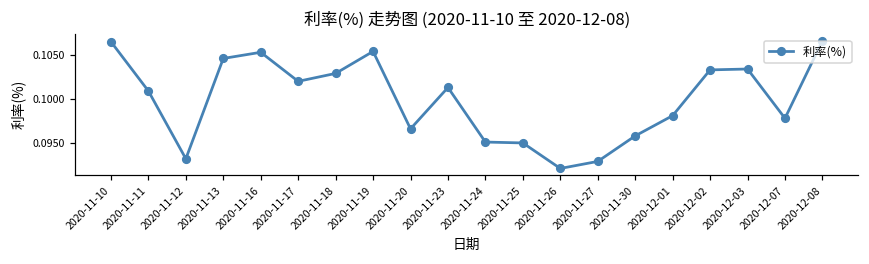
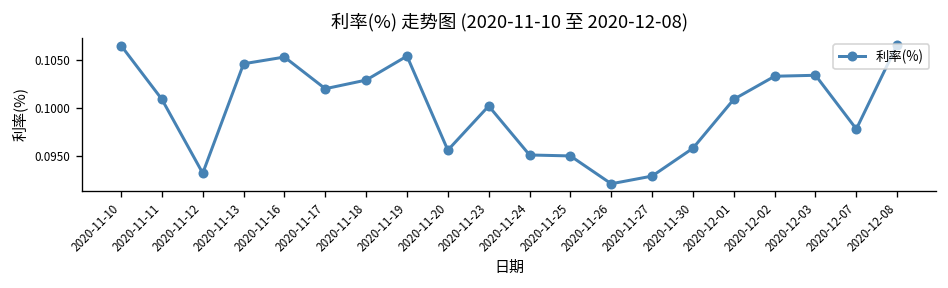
  {
    "2020-11-10": 0.107,
    "2020-11-11": 0.101,
    "2020-11-12": 0.093,
    "2020-11-13": 0.105,
    "2020-11-16": 0.105,
    "2020-11-17": 0.102,
    "2020-11-18": 0.103,
    "2020-11-19": 0.105,
-   "2020-11-20": 0.097,
-   "2020-11-23": 0.101,
+   "2020-11-20": 0.096,
+   "2020-11-23": 0.100,
    "2020-11-24": 0.095,
    "2020-11-25": 0.095,
    "2020-11-26": 0.092,
    "2020-11-27": 0.093,
    "2020-11-30": 0.096,
-   "2020-12-01": 0.098,
+   "2020-12-01": 0.101,
    "2020-12-02": 0.103,
    "2020-12-03": 0.103,
    "2020-12-07": 0.098
  }
